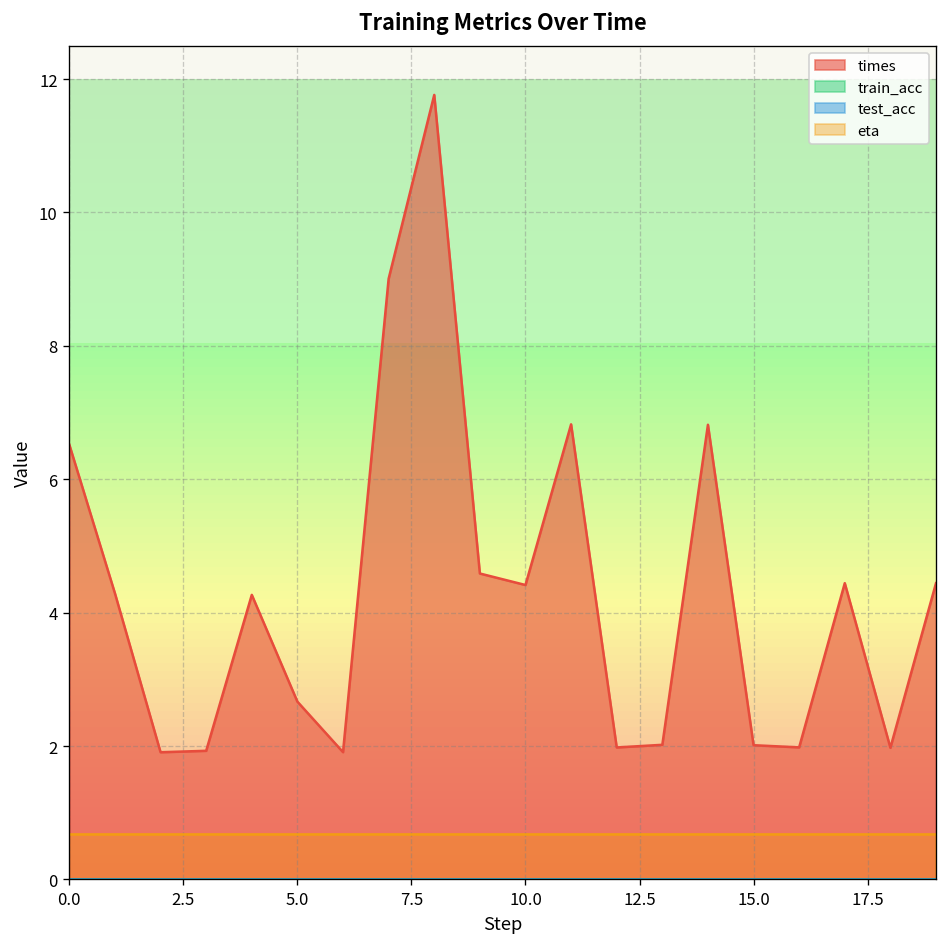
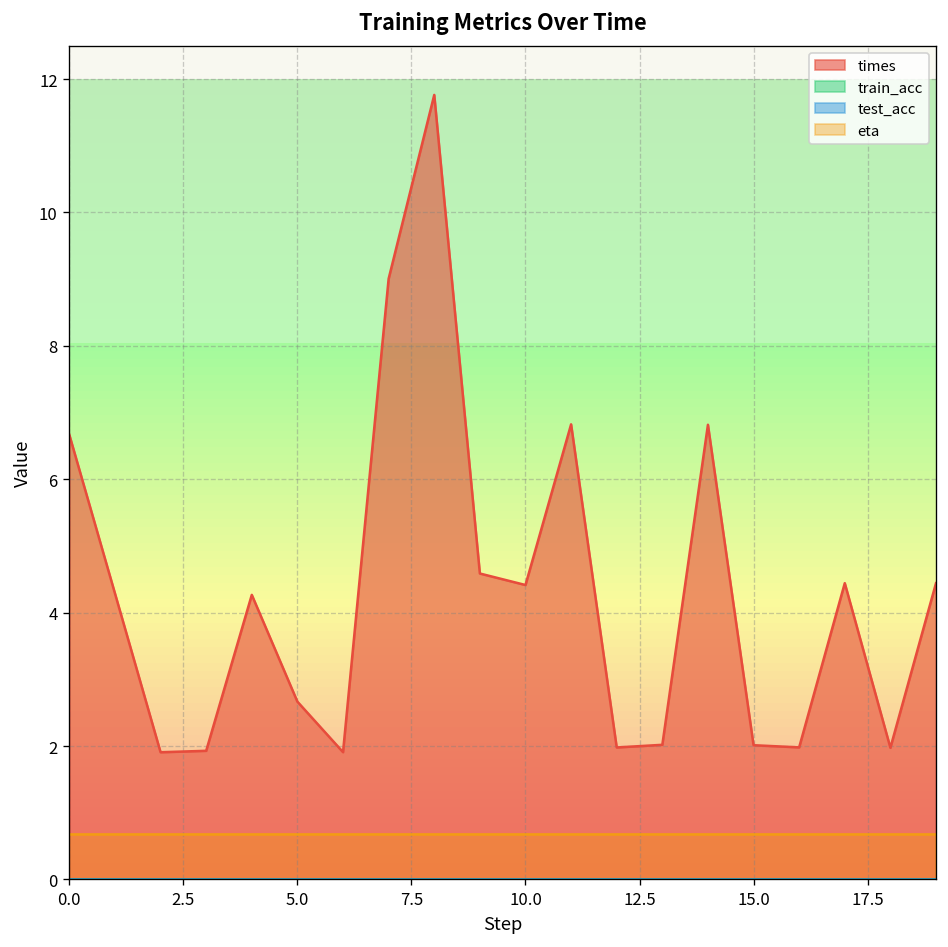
  {
    "times": {
-     "0.0": 6.5,
+     "0.0": 6.7,
      "5.0": 2.7,
      "10.0": 4.4,
      "15.0": 2.0
    },
    "test_acc": {
      "0.0": 0.0,
      "5.0": 0.0,
      "10.0": 0.0,
      "15.0": 0.0
    },
    "eta": {
      "0.0": 0.7,
      "5.0": 0.7,
      "10.0": 0.7,
      "15.0": 0.7
    }
  }
